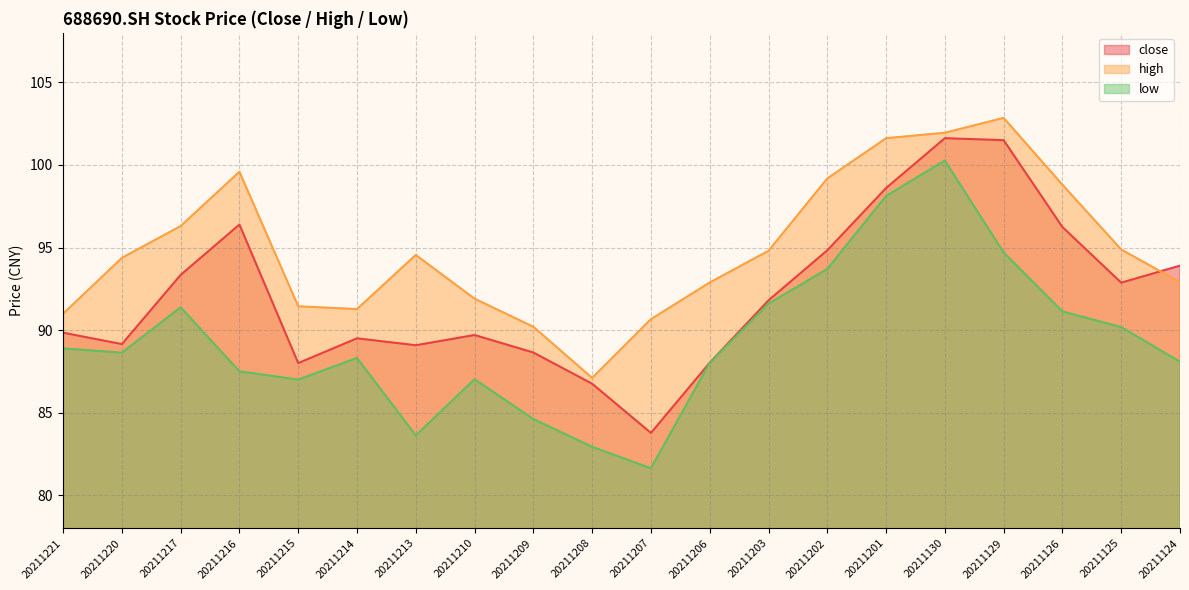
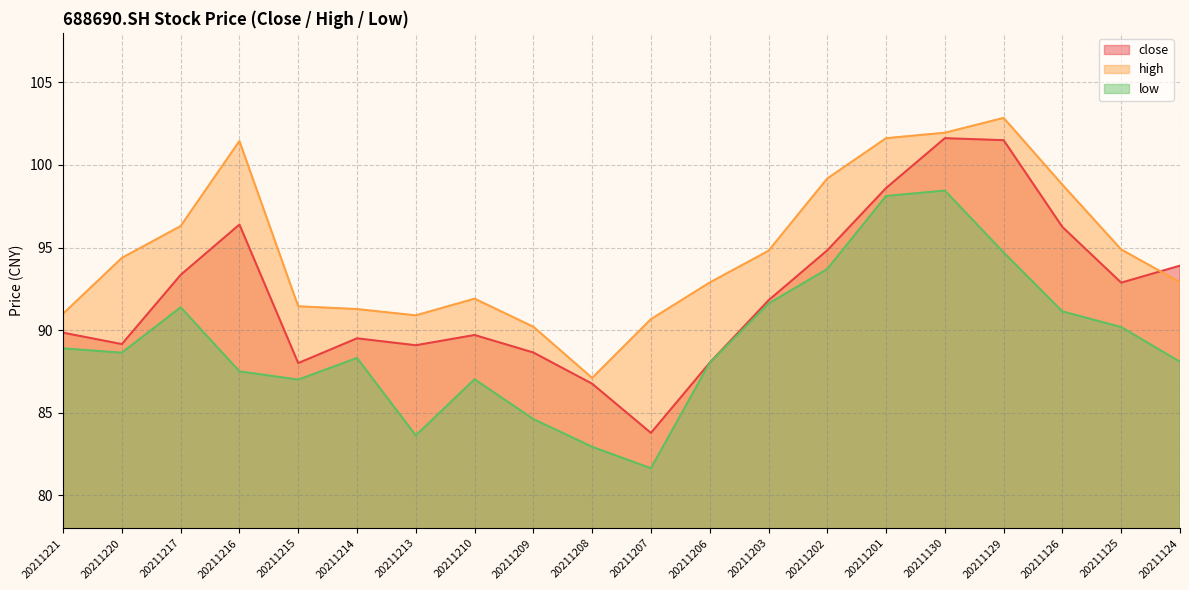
  {
    "close": {
      "20211221": 89.8,
      "20211220": 89.2,
      "20211217": 93.3,
      "20211216": 96.4,
      "20211215": 88.0,
      "20211214": 89.5,
      "20211213": 89.1,
      "20211210": 89.7,
      "20211209": 88.6,
      "20211208": 86.8,
      "20211207": 83.8,
      "20211203": 91.8,
      "20211202": 94.8,
      "20211201": 98.6,
      "20211130": 101.6,
      "20211129": 101.5,
      "20211126": 96.2,
      "20211125": 92.9,
      "20211124": 93.9
    },
    "high": {
      "20211221": 91.0,
      "20211220": 94.4,
      "20211217": 96.3,
-     "20211216": 99.6,
+     "20211216": 101.5,
      "20211215": 91.4,
      "20211214": 91.3,
-     "20211213": 94.6,
+     "20211213": 90.9,
      "20211210": 91.9,
      "20211209": 90.2,
      "20211208": 87.1,
      "20211207": 90.7,
      "20211206": 92.9,
      "20211203": 94.8,
      "20211202": 99.2,
      "20211201": 101.6,
      "20211130": 102.0,
      "20211129": 102.9,
      "20211126": 98.8,
      "20211125": 94.9,
      "20211124": 92.9
    },
    "low": {
      "20211221": 88.9,
      "20211220": 88.6,
      "20211217": 91.4,
      "20211216": 87.5,
      "20211215": 87.0,
      "20211214": 88.3,
      "20211213": 83.6,
      "20211210": 87.0,
      "20211209": 84.6,
      "20211208": 82.9,
      "20211207": 81.6,
      "20211203": 91.6,
      "20211202": 93.7,
      "20211201": 98.1,
-     "20211130": 100.3,
+     "20211130": 98.5,
      "20211129": 94.7,
      "20211126": 91.1,
      "20211125": 90.2,
      "20211124": 88.1
    }
  }
